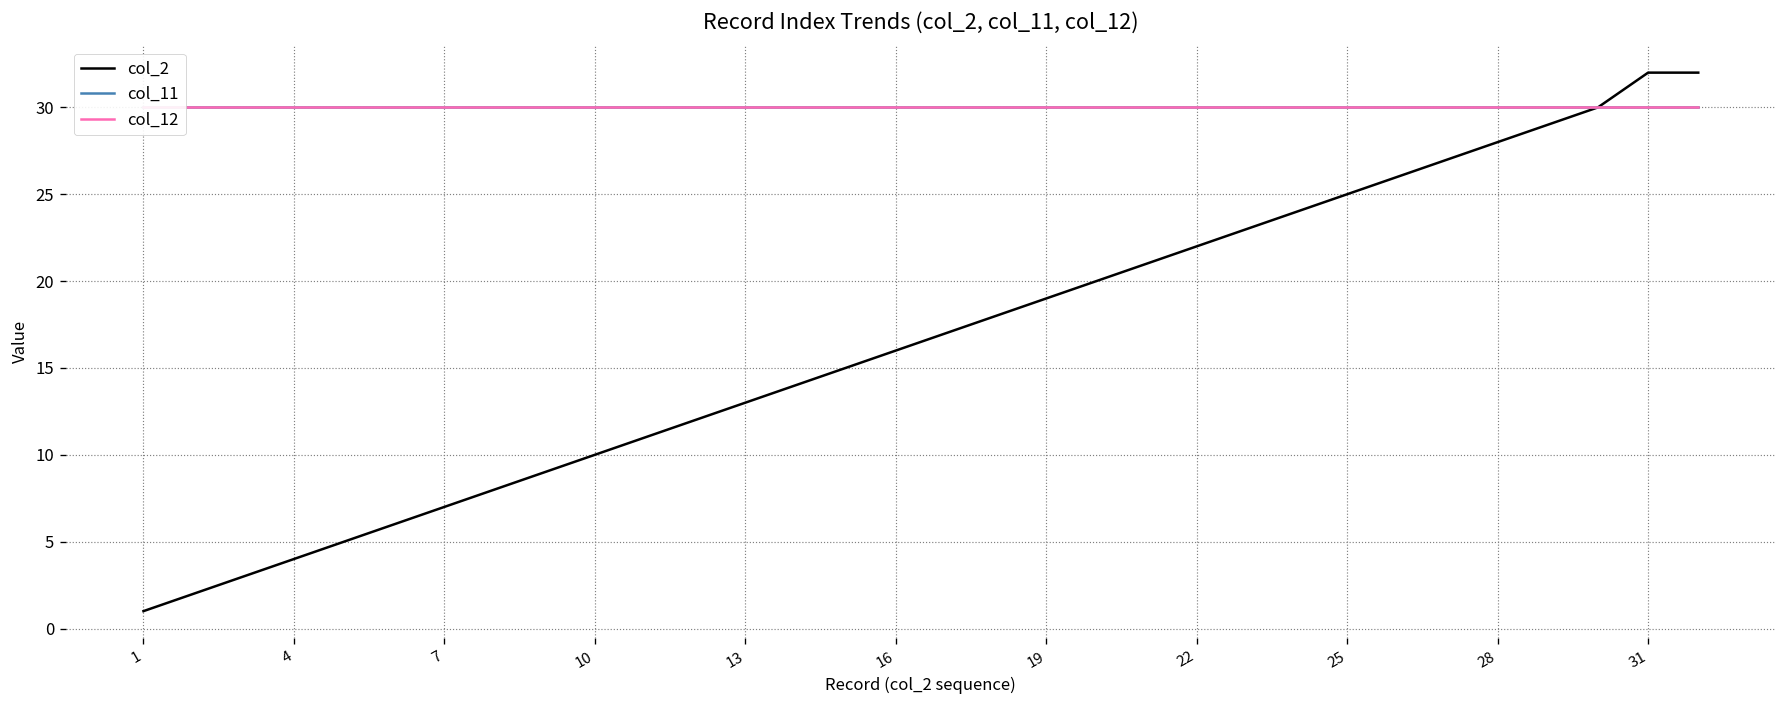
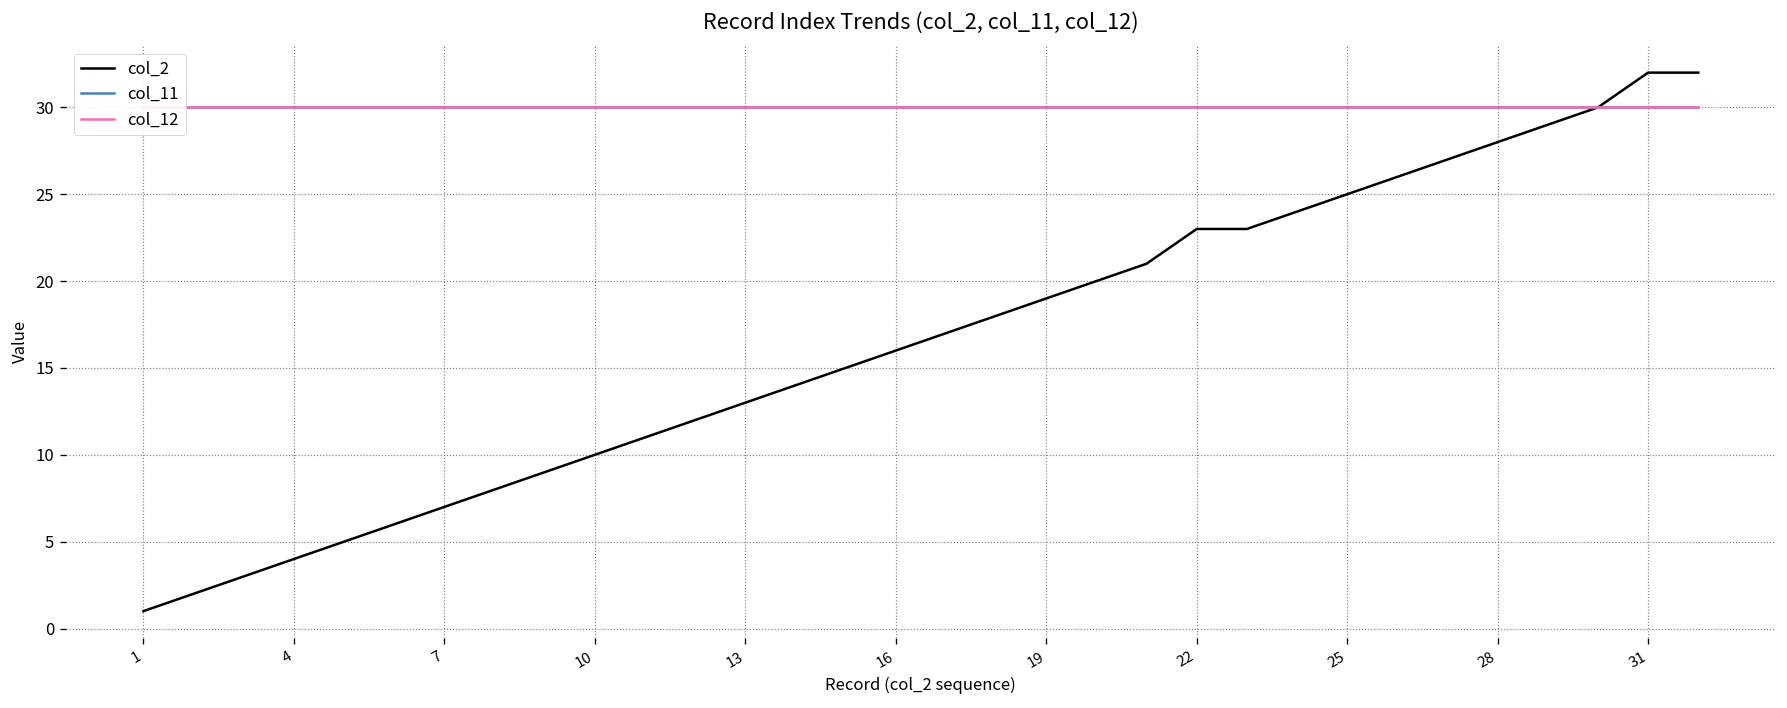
  {
    "col_2": {
      "1": 1,
      "4": 4,
      "7": 7,
      "10": 10,
      "13": 13,
      "16": 16,
      "19": 19,
-     "22": 22,
+     "22": 23,
      "25": 25,
      "28": 28,
      "31": 32
    },
    "col_12": {
      "4": 30,
      "7": 30,
      "10": 30,
      "13": 30,
      "16": 30,
      "19": 30,
      "22": 30,
      "25": 30,
      "28": 30,
      "31": 30
    }
  }
